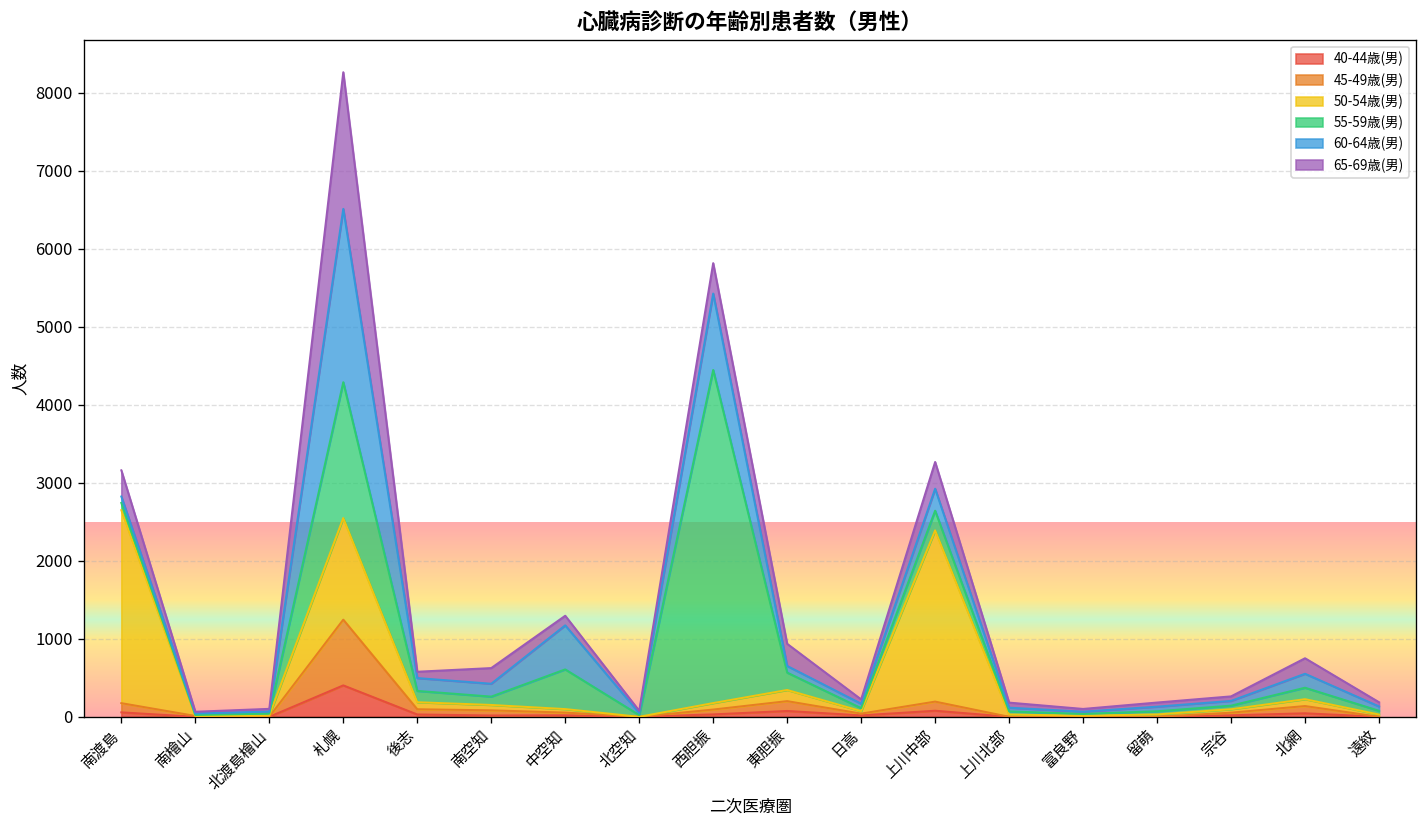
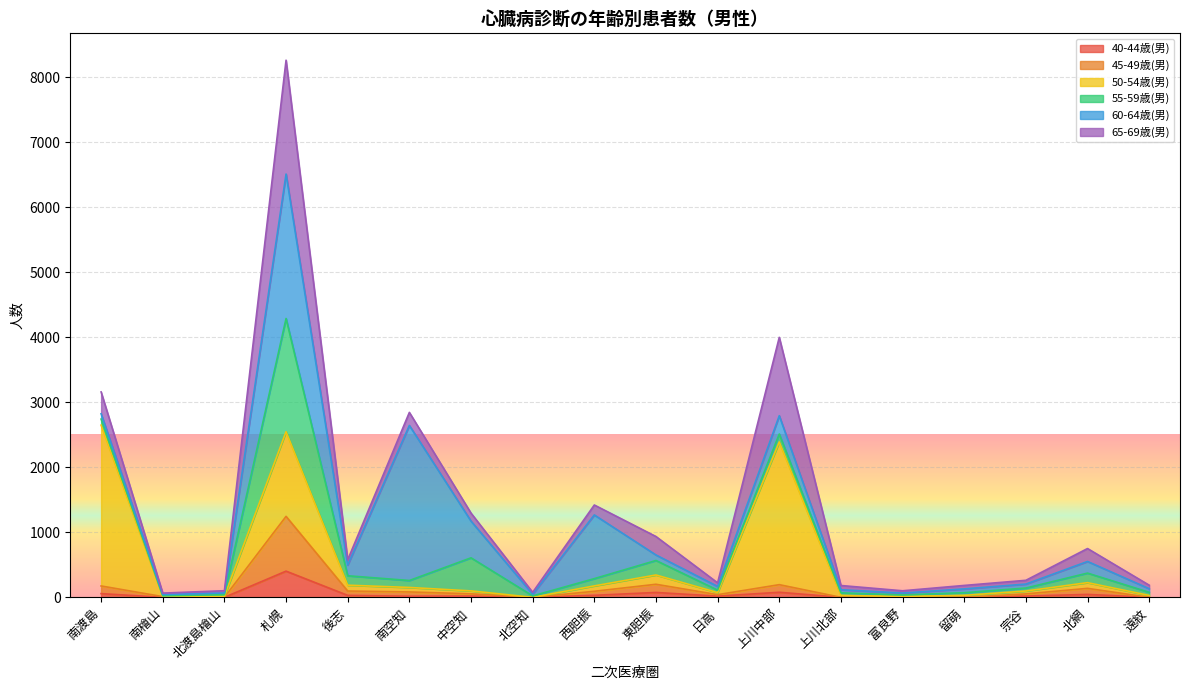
  {
    "50-54歳(男)": {
      "南渡島": 2500,
      "札幌": 1300,
      "後志": 100,
      "南空知": 100,
      "中空知": 0,
      "西胆振": 100,
      "東胆振": 100,
      "上川中部": 2200,
      "宗谷": 0,
      "北網": 100
    },
    "55-59歳(男)": {
      "南渡島": 100,
      "札幌": 1700,
      "後志": 100,
      "南空知": 100,
      "中空知": 500,
-     "西胆振": 4300,
+     "西胆振": 100,
      "東胆振": 200,
-     "上川中部": 300,
+     "上川中部": 100,
      "上川北部": 0,
      "留萌": 0,
      "宗谷": 0,
      "北網": 100,
      "遠紋": 0
    },
    "60-64歳(男)": {
      "南渡島": 100,
      "札幌": 2200,
      "後志": 200,
-     "南空知": 200,
+     "南空知": 2400,
      "中空知": 600,
      "西胆振": 1000,
      "東胆振": 100,
      "日高": 100,
      "上川中部": 300,
      "上川北部": 0,
      "留萌": 100,
      "宗谷": 100,
      "北網": 200,
      "遠紋": 100
    },
    "65-69歳(男)": {
      "南渡島": 300,
      "札幌": 1800,
      "後志": 100,
      "南空知": 200,
      "中空知": 100,
-     "西胆振": 400,
+     "西胆振": 200,
      "東胆振": 300,
      "日高": 100,
-     "上川中部": 300,
+     "上川中部": 1200,
      "上川北部": 100,
      "留萌": 100,
      "宗谷": 100,
      "北網": 200,
      "遠紋": 100
    }
  }
